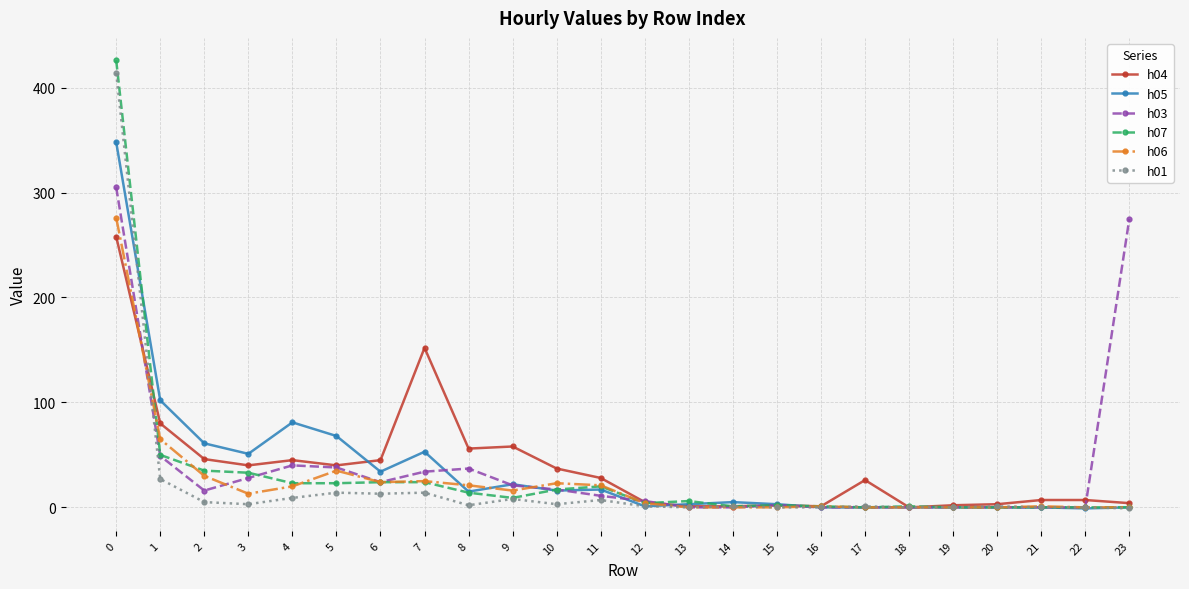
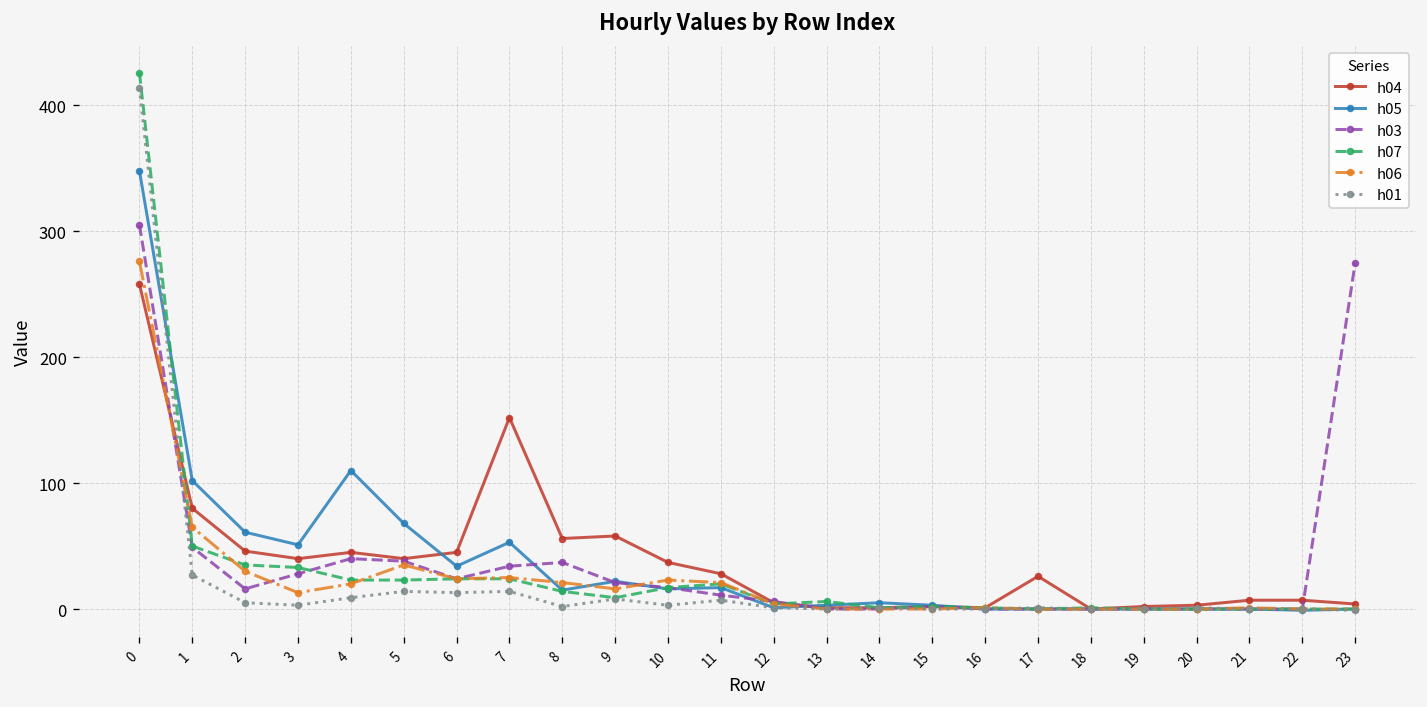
  {
    "h04": {
      "0": 258,
      "1": 80,
      "2": 46,
      "3": 40,
      "4": 45,
      "6": 45,
      "7": 152,
      "8": 56,
      "9": 58,
      "10": 37,
      "11": 28,
      "17": 26,
      "21": 7,
      "22": 7,
      "23": 4
    },
    "h05": {
      "0": 348,
      "1": 102,
      "2": 61,
      "3": 51,
-     "4": 81,
+     "4": 110,
      "5": 68,
      "6": 34,
      "7": 53,
      "11": 17,
      "14": 5
    },
    "h03": {
      "0": 305,
      "2": 16,
      "3": 28,
      "4": 40,
      "7": 34,
      "8": 37,
      "11": 11,
      "23": 275
    },
    "h07": {
      "0": 426,
      "2": 35,
      "3": 33,
      "4": 23,
      "5": 23,
      "13": 6
    },
    "h06": {
      "0": 276,
      "1": 65,
      "2": 30,
      "3": 13,
      "4": 20,
      "5": 35,
      "8": 21,
      "9": 16,
      "10": 23
    },
    "h01": {
      "0": 414,
      "1": 27,
      "2": 5,
      "3": 3,
      "4": 9,
      "5": 14,
      "6": 13,
      "7": 14,
      "8": 2,
      "10": 3,
      "11": 7
    }
  }
